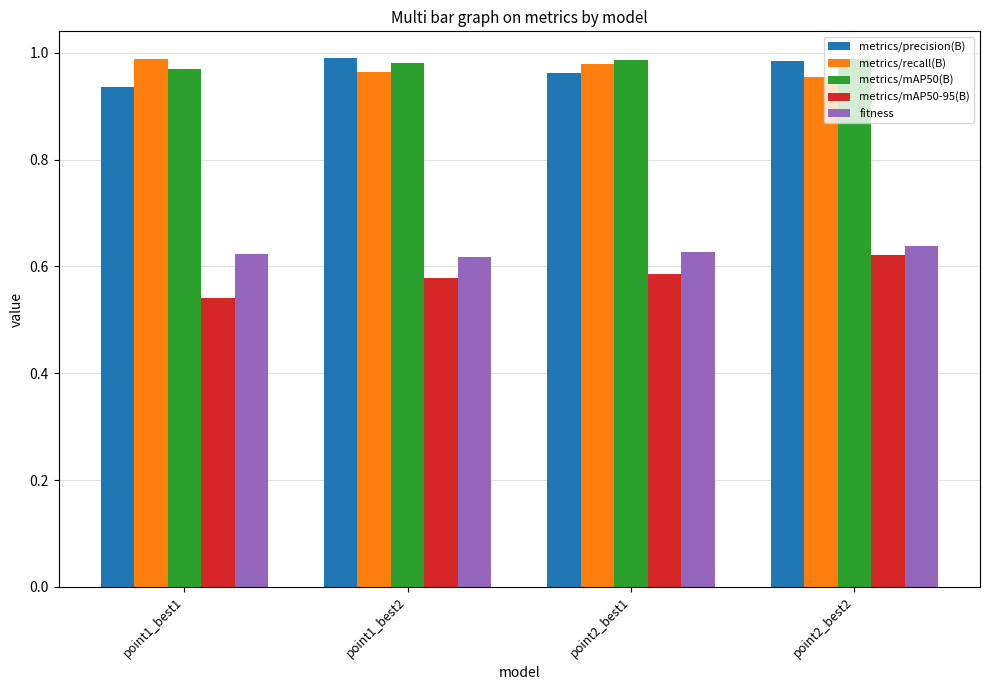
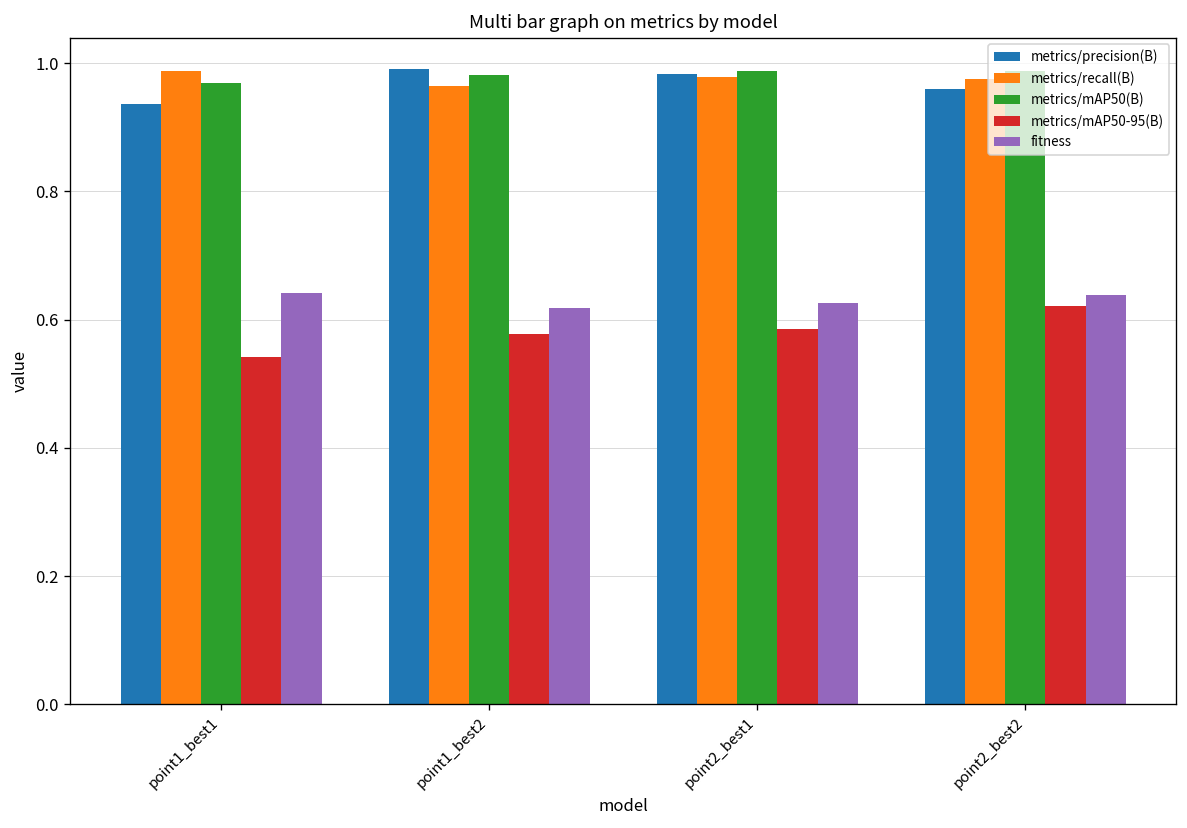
  {
    "metrics/precision(B)": {
      "point1_best1": 0.94,
      "point1_best2": 0.99,
-     "point2_best1": 0.96,
-     "point2_best2": 0.98
+     "point2_best1": 0.98,
+     "point2_best2": 0.96
    },
    "metrics/recall(B)": {
      "point1_best1": 0.99,
      "point1_best2": 0.96,
      "point2_best1": 0.98,
-     "point2_best2": 0.95
+     "point2_best2": 0.98
    },
    "metrics/mAP50(B)": {
      "point1_best1": 0.97,
      "point1_best2": 0.98,
      "point2_best1": 0.99
    },
    "metrics/mAP50-95(B)": {
      "point1_best1": 0.54,
      "point1_best2": 0.58,
      "point2_best1": 0.59,
      "point2_best2": 0.62
    },
    "fitness": {
-     "point1_best1": 0.62,
+     "point1_best1": 0.64,
      "point1_best2": 0.62,
      "point2_best1": 0.63,
      "point2_best2": 0.64
    }
  }
